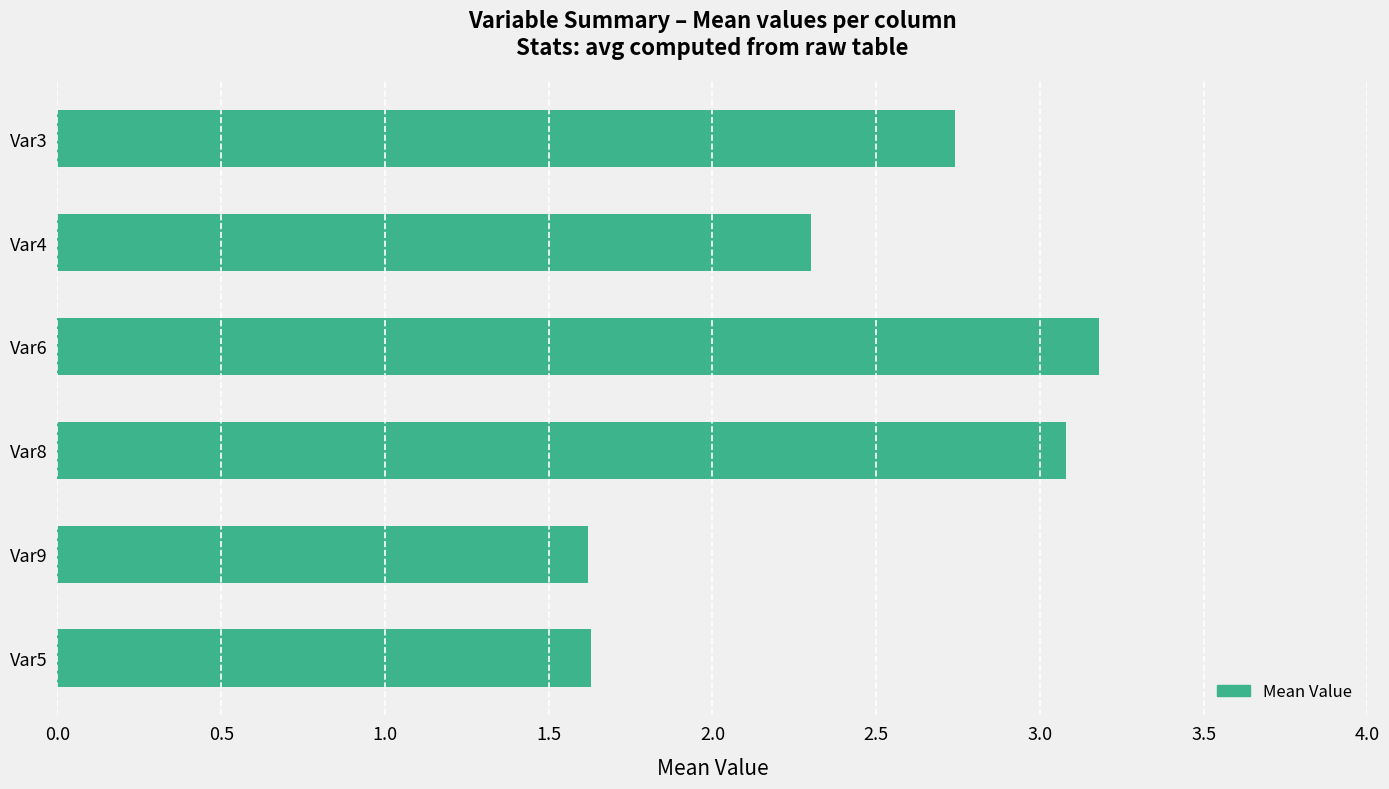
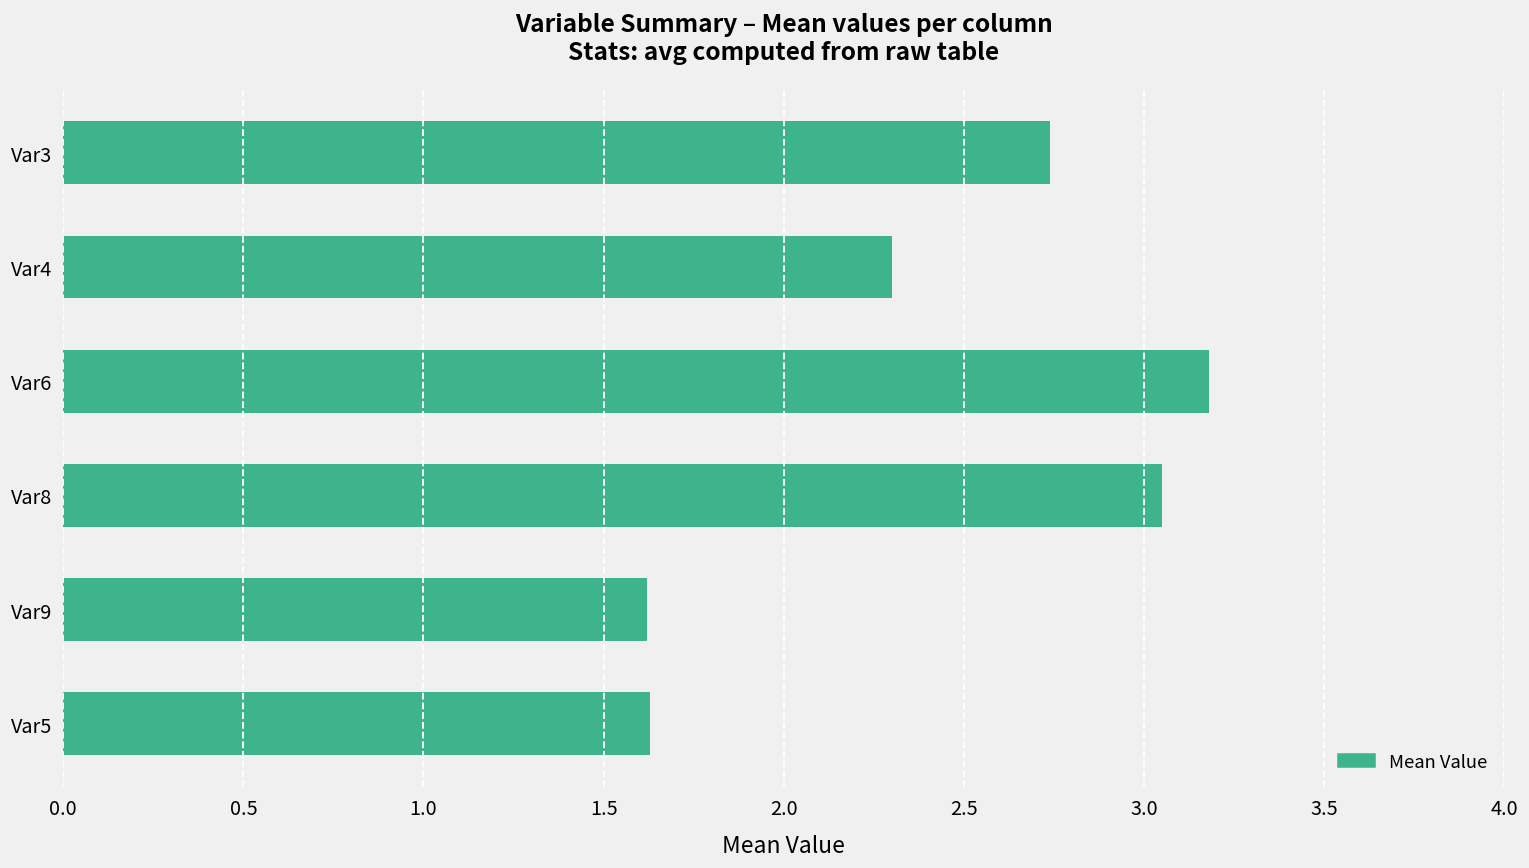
  {
    "Var3": 2.74,
    "Var4": 2.30,
    "Var6": 3.18,
-   "Var8": 3.08,
+   "Var8": 3.05,
    "Var9": 1.62,
    "Var5": 1.63
  }
